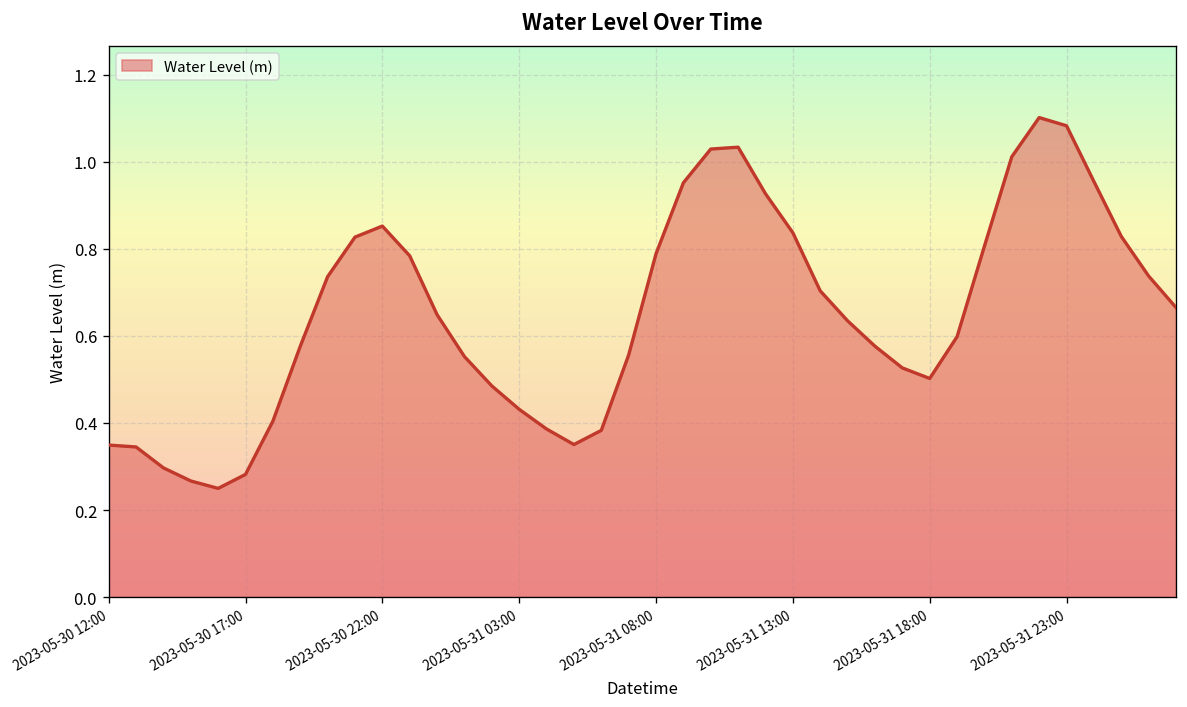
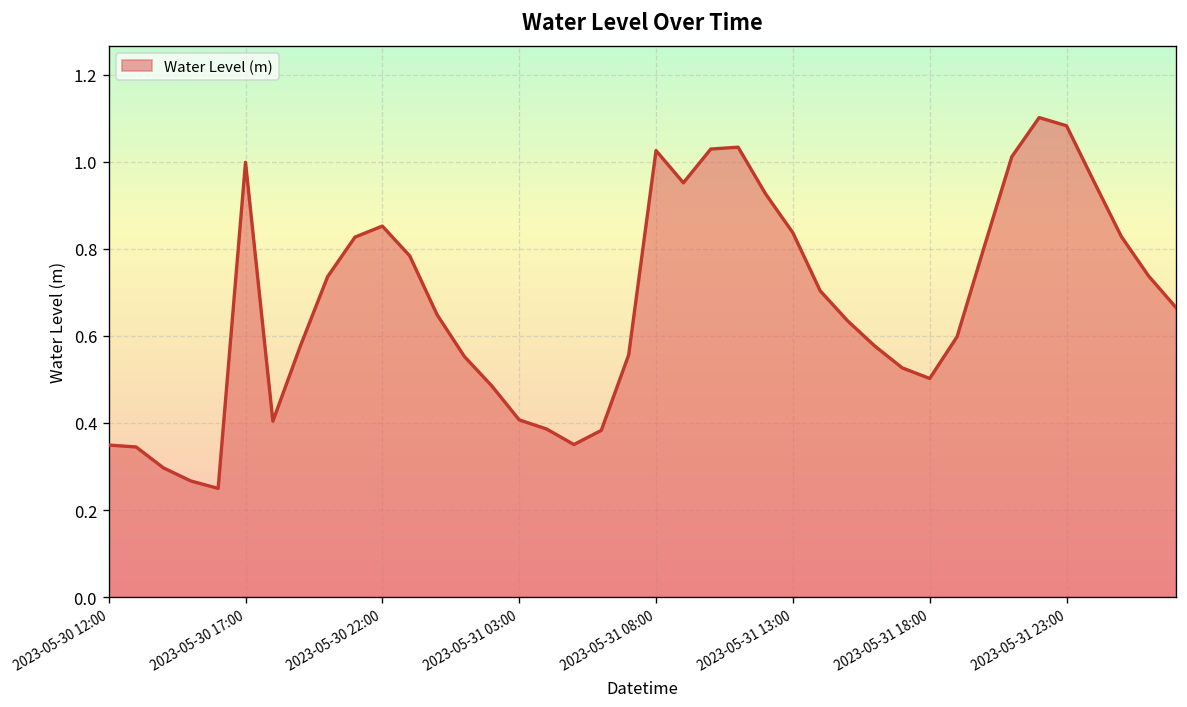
  {
    "2023-05-30 12:00": 0.35,
-   "2023-05-30 17:00": 0.28,
+   "2023-05-30 17:00": 1.00,
    "2023-05-30 22:00": 0.85,
-   "2023-05-31 03:00": 0.43,
-   "2023-05-31 08:00": 0.79,
+   "2023-05-31 03:00": 0.41,
+   "2023-05-31 08:00": 1.03,
    "2023-05-31 13:00": 0.84,
    "2023-05-31 18:00": 0.50,
    "2023-05-31 23:00": 1.08
  }
